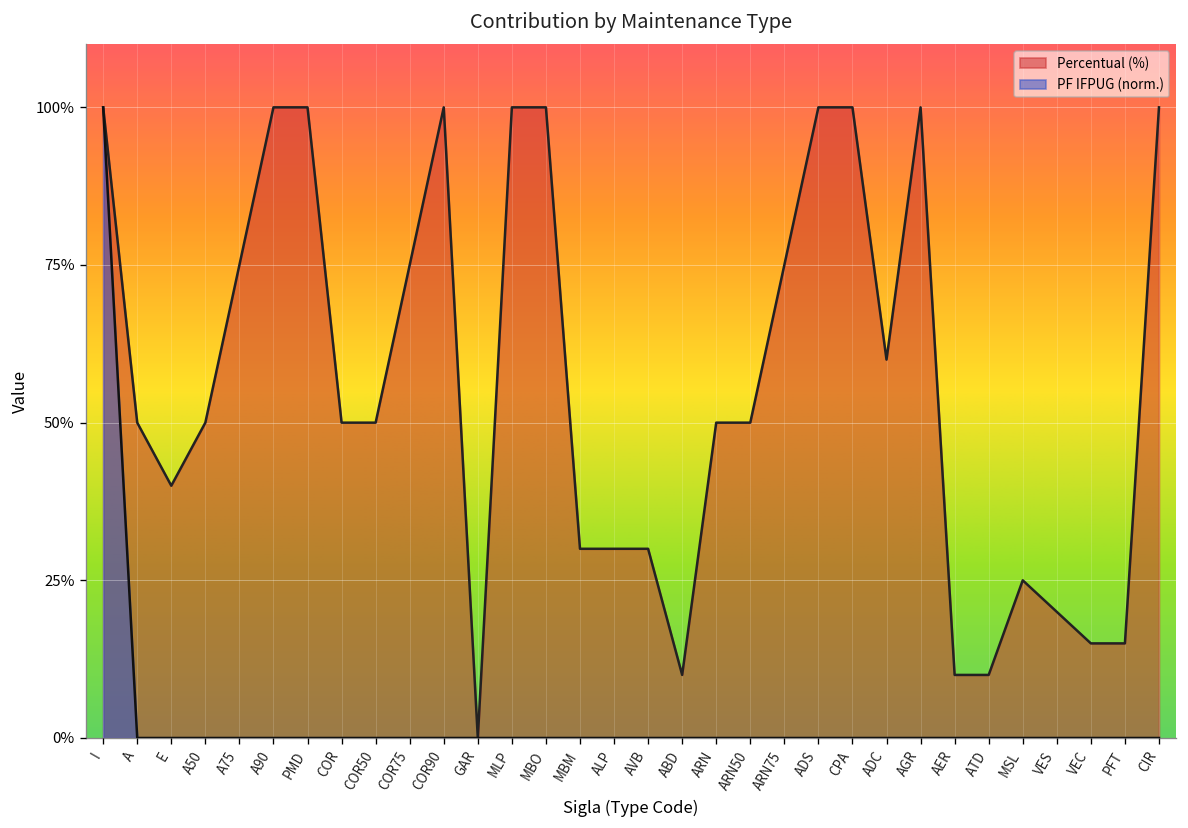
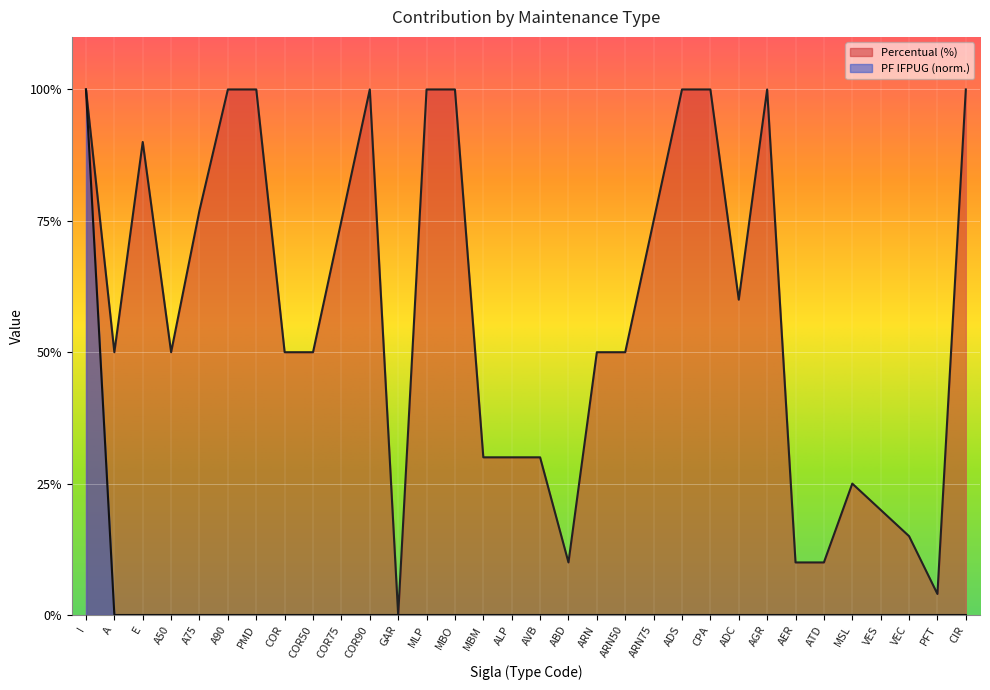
  {
    "Percentual (%)": {
      "A": "50%",
-     "E": "40%",
+     "E": "90%",
      "A50": "50%",
-     "A75": "75%",
+     "A75": "77%",
      "A90": "100%",
      "PMD": "100%",
      "COR": "50%",
      "COR50": "50%",
      "COR75": "75%",
      "COR90": "100%",
      "MLP": "100%",
      "MBO": "100%",
      "MBM": "30%",
      "ALP": "30%",
      "AVB": "30%",
      "ABD": "10%",
      "ARN": "50%",
      "ARN50": "50%",
      "ARN75": "75%",
      "ADS": "100%",
      "CPA": "100%",
      "ADC": "60%",
      "AGR": "100%",
      "AER": "10%",
      "ATD": "10%",
      "MSL": "25%",
      "VES": "20%",
      "VEC": "15%",
-     "PFT": "15%",
+     "PFT": "4%",
      "CIR": "100%"
    },
    "PF IFPUG (norm.)": {
      "A": "0%",
      "E": "0%",
      "A50": "0%",
      "A75": "0%",
      "A90": "0%",
      "PMD": "0%",
      "COR": "0%",
      "COR50": "0%",
      "COR75": "0%",
      "COR90": "0%",
      "MLP": "0%",
      "MBO": "0%",
      "MBM": "0%",
      "ALP": "0%",
      "AVB": "0%",
      "ABD": "0%",
      "ARN": "0%",
      "ARN50": "0%",
      "ARN75": "0%",
      "ADS": "0%",
      "CPA": "0%",
      "ADC": "0%",
      "AGR": "0%",
      "AER": "0%",
      "ATD": "0%",
      "MSL": "0%",
      "VES": "0%",
      "VEC": "0%",
      "PFT": "0%",
      "CIR": "0%"
    }
  }
